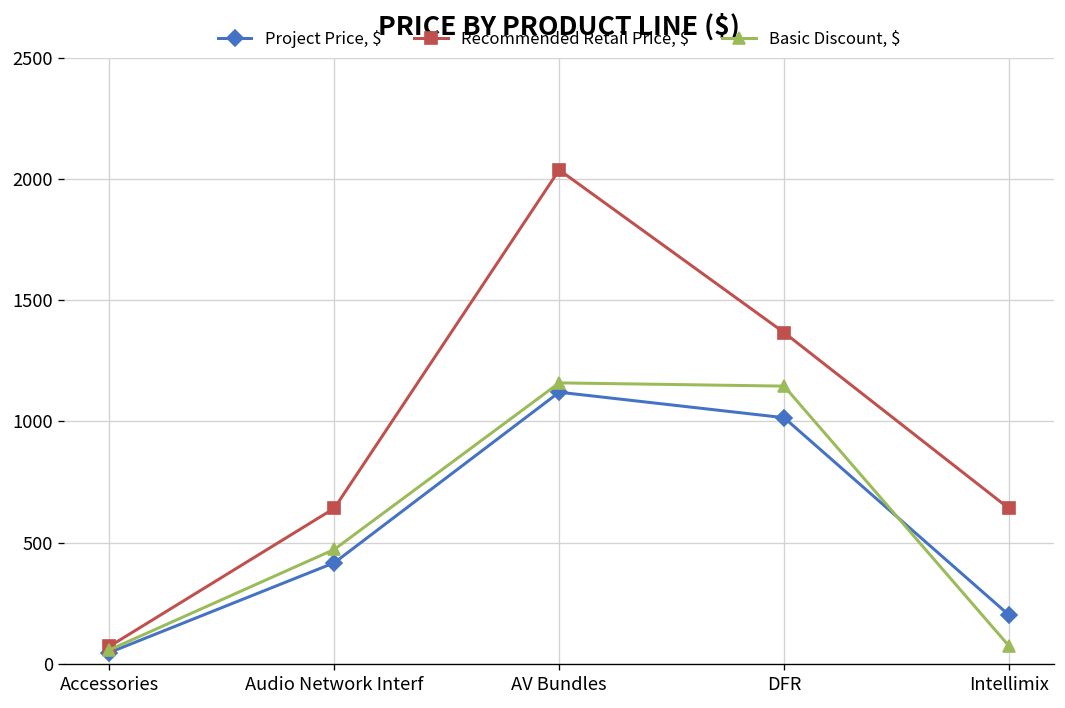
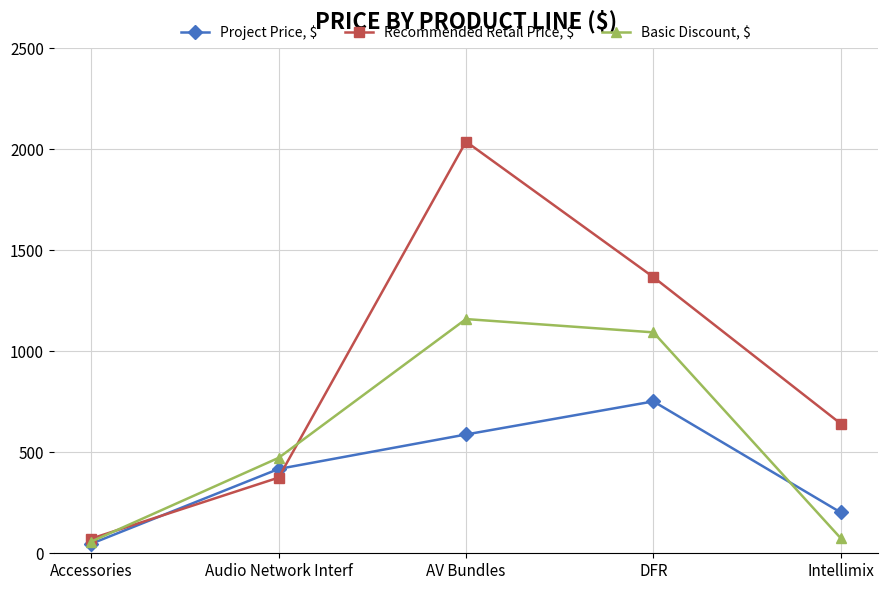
  {
    "Project Price, $": {
      "Audio Network Interf": 420,
-     "AV Bundles": 1120,
-     "DFR": 1020,
+     "AV Bundles": 590,
+     "DFR": 750,
      "Intellimix": 200
    },
    "Recommended Retail Price, $": {
      "Accessories": 70,
-     "Audio Network Interf": 640,
+     "Audio Network Interf": 370,
      "AV Bundles": 2040,
      "DFR": 1370,
      "Intellimix": 640
    },
    "Basic Discount, $": {
      "Audio Network Interf": 470,
      "AV Bundles": 1160,
-     "DFR": 1150,
+     "DFR": 1090,
      "Intellimix": 70
    }
  }
